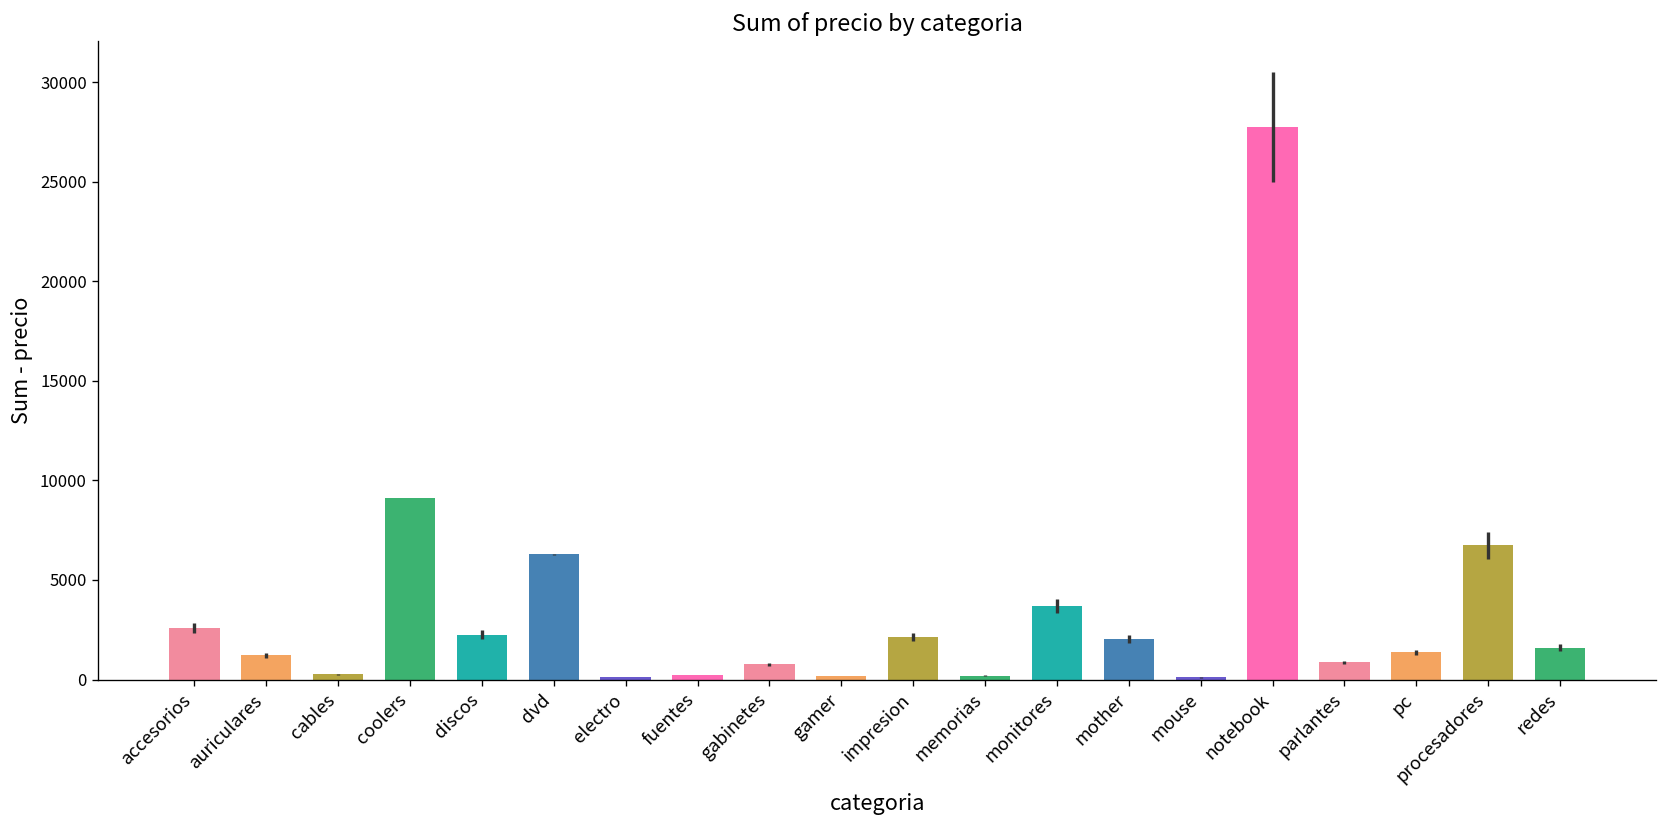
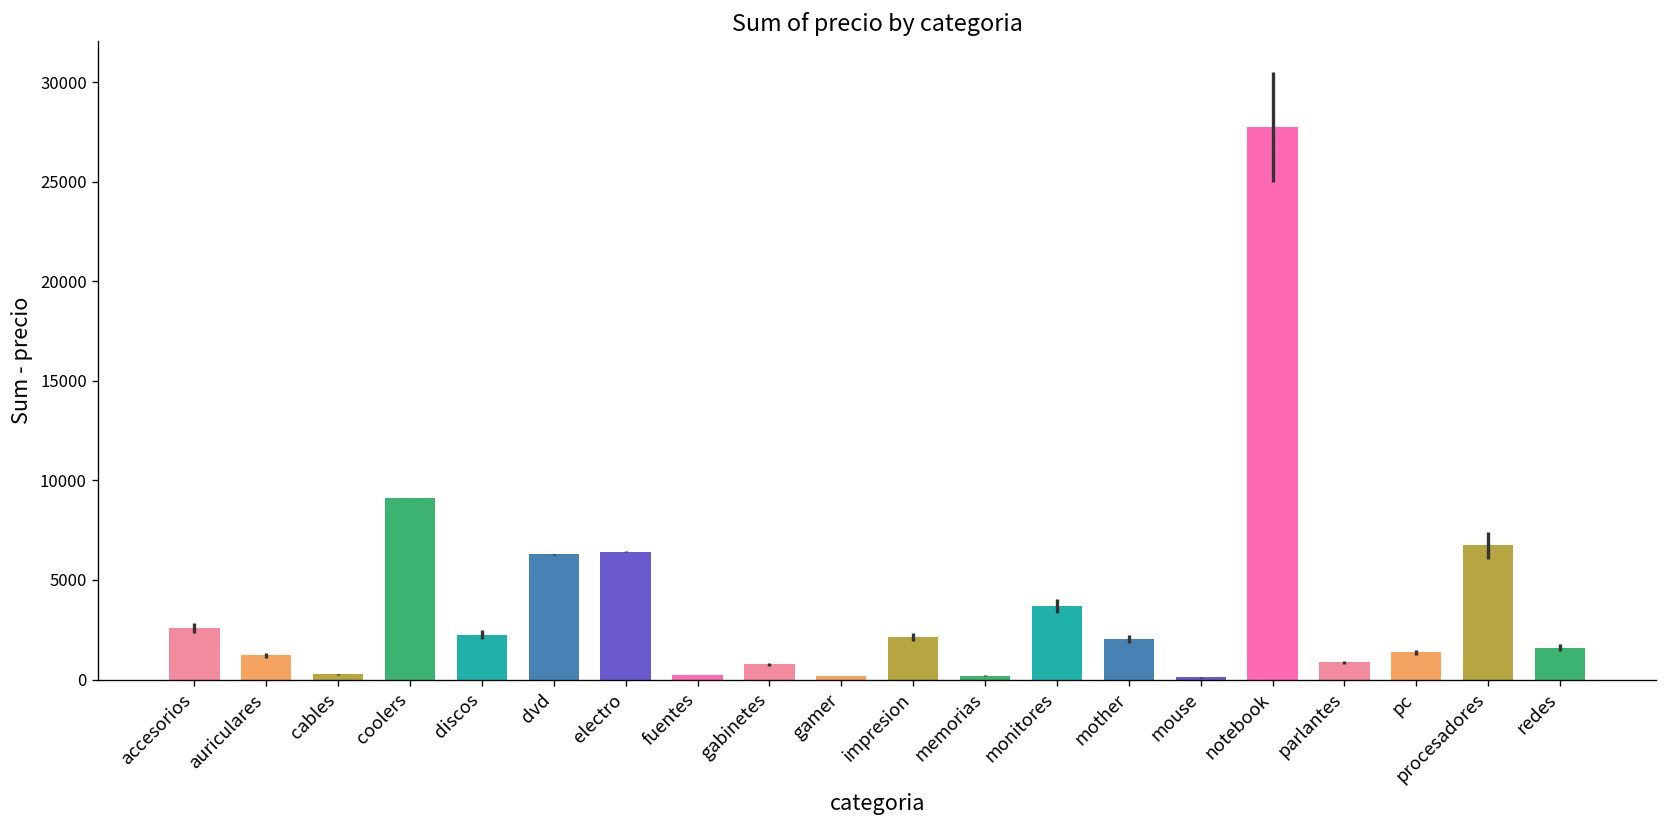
  {
    "accesorios": 2600,
    "auriculares": 1200,
    "cables": 300,
    "coolers": 9100,
    "discos": 2300,
    "dvd": 6300,
-   "electro": 100,
+   "electro": 6400,
    "fuentes": 200,
    "gabinetes": 800,
    "gamer": 200,
    "impresion": 2100,
    "memorias": 200,
    "monitores": 3700,
    "mother": 2000,
    "notebook": 27800,
    "parlantes": 900,
    "pc": 1400,
    "procesadores": 6700,
    "redes": 1600
  }
